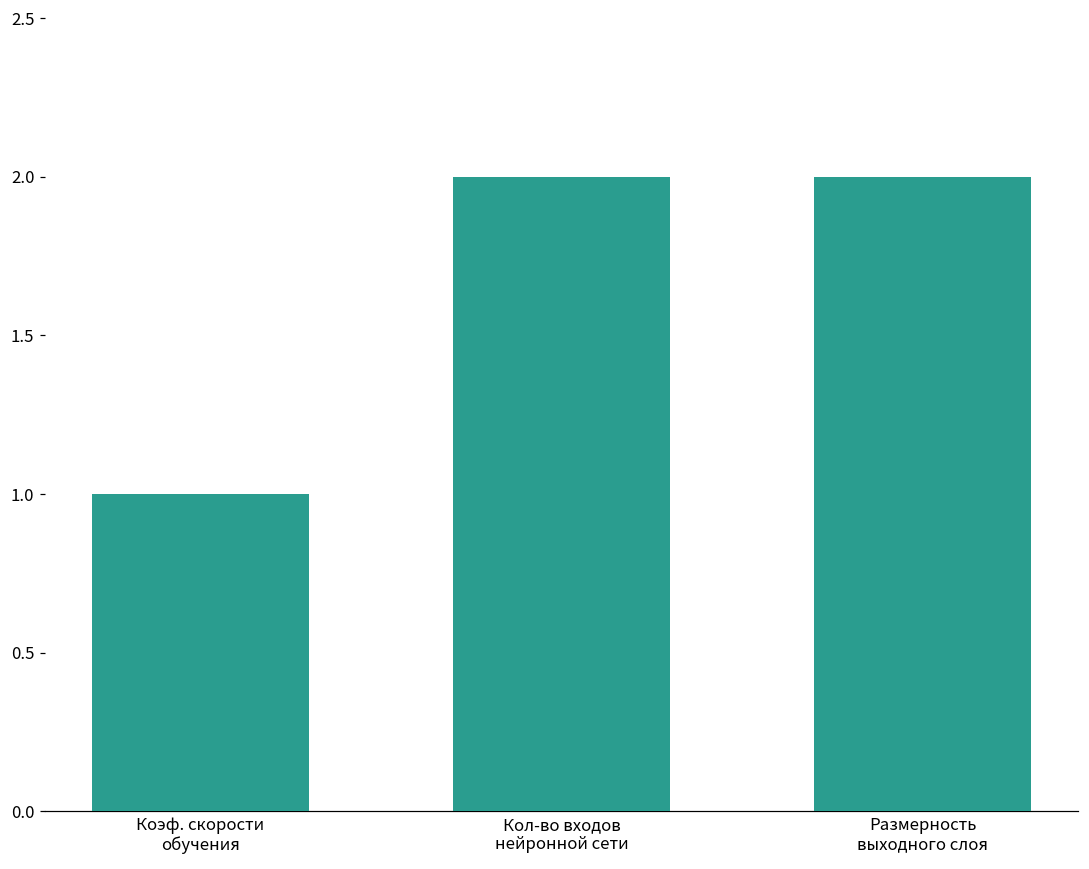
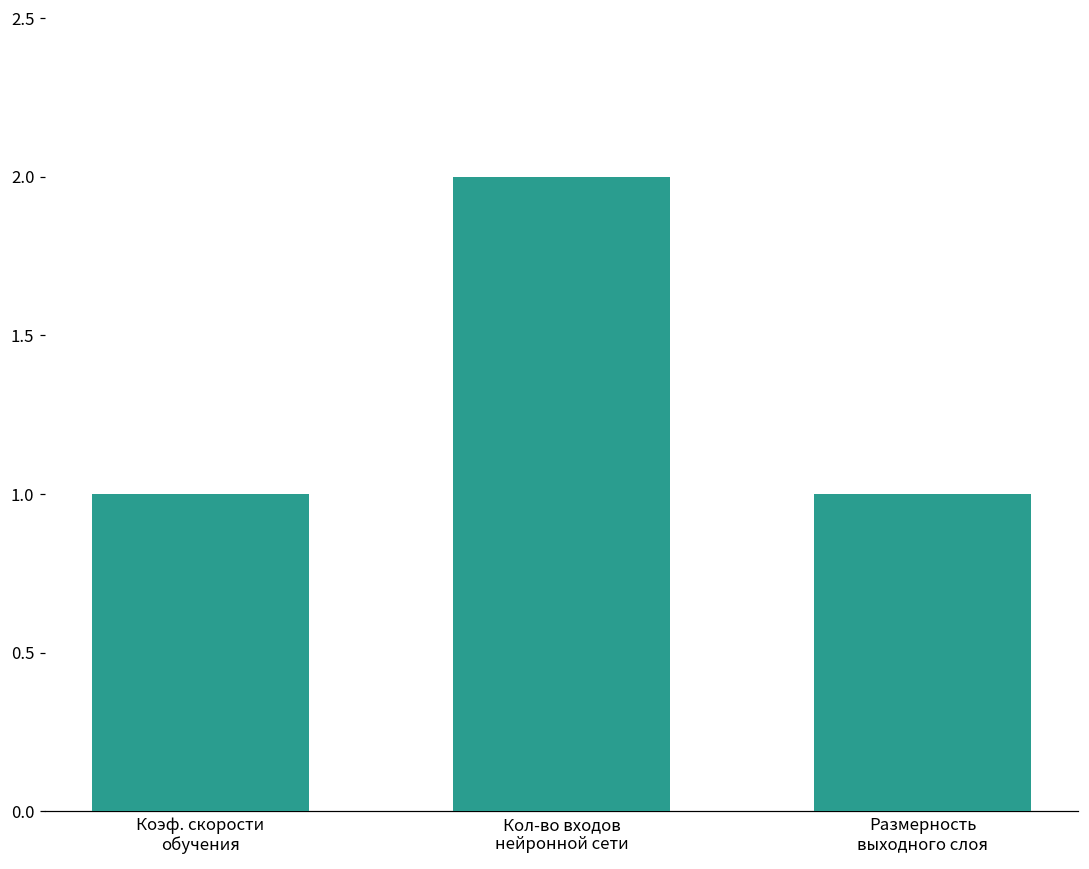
  {
    "Коэф. скорости обучения": 1,
    "Кол-во входов нейронной сети": 2,
-   "Размерность выходного слоя": 2
+   "Размерность выходного слоя": 1
  }
